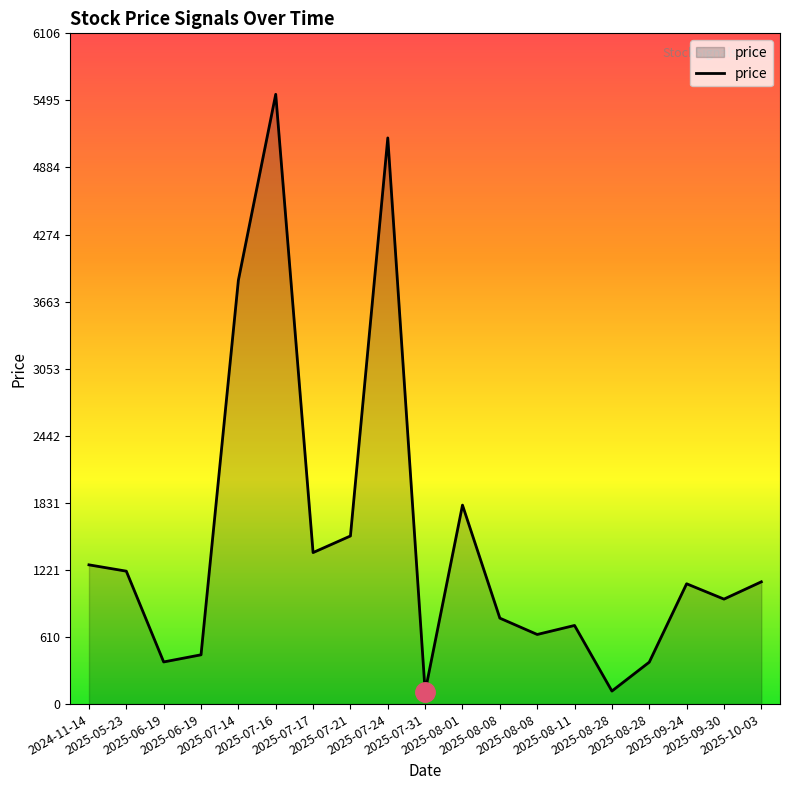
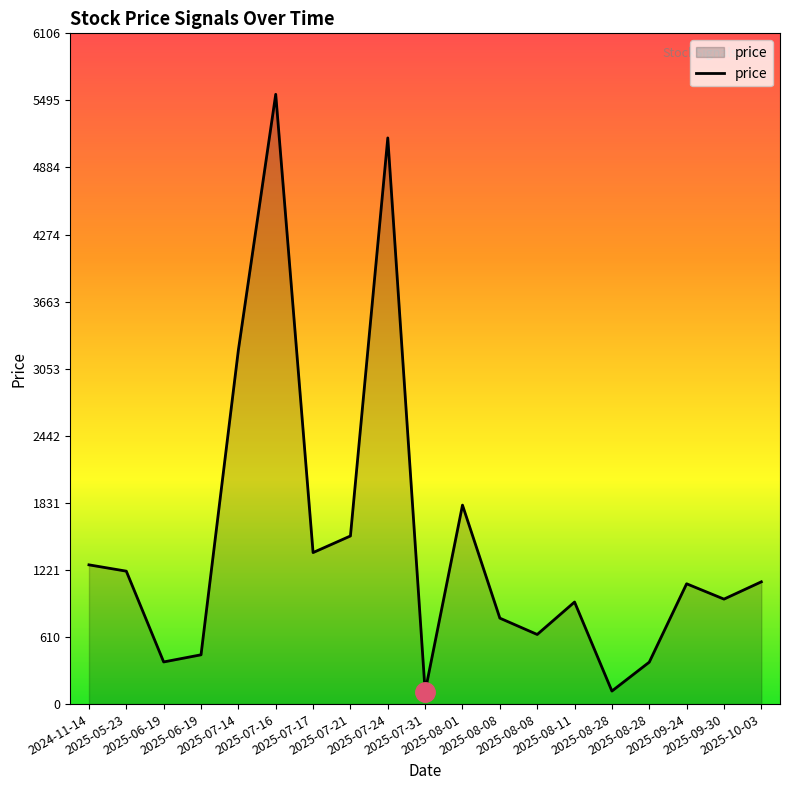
  {
    "price": {
      "2024-11-14": 1270,
      "2025-05-23": 1210,
-     "2025-07-14": 3860,
+     "2025-07-14": 3220,
      "2025-07-16": 5550,
      "2025-07-17": 1380,
      "2025-07-21": 1530,
      "2025-07-24": 5150,
      "2025-08-01": 1810,
-     "2025-08-11": 720,
+     "2025-08-11": 930,
      "2025-09-24": 1100,
      "2025-09-30": 960,
      "2025-10-03": 1110
    }
  }
